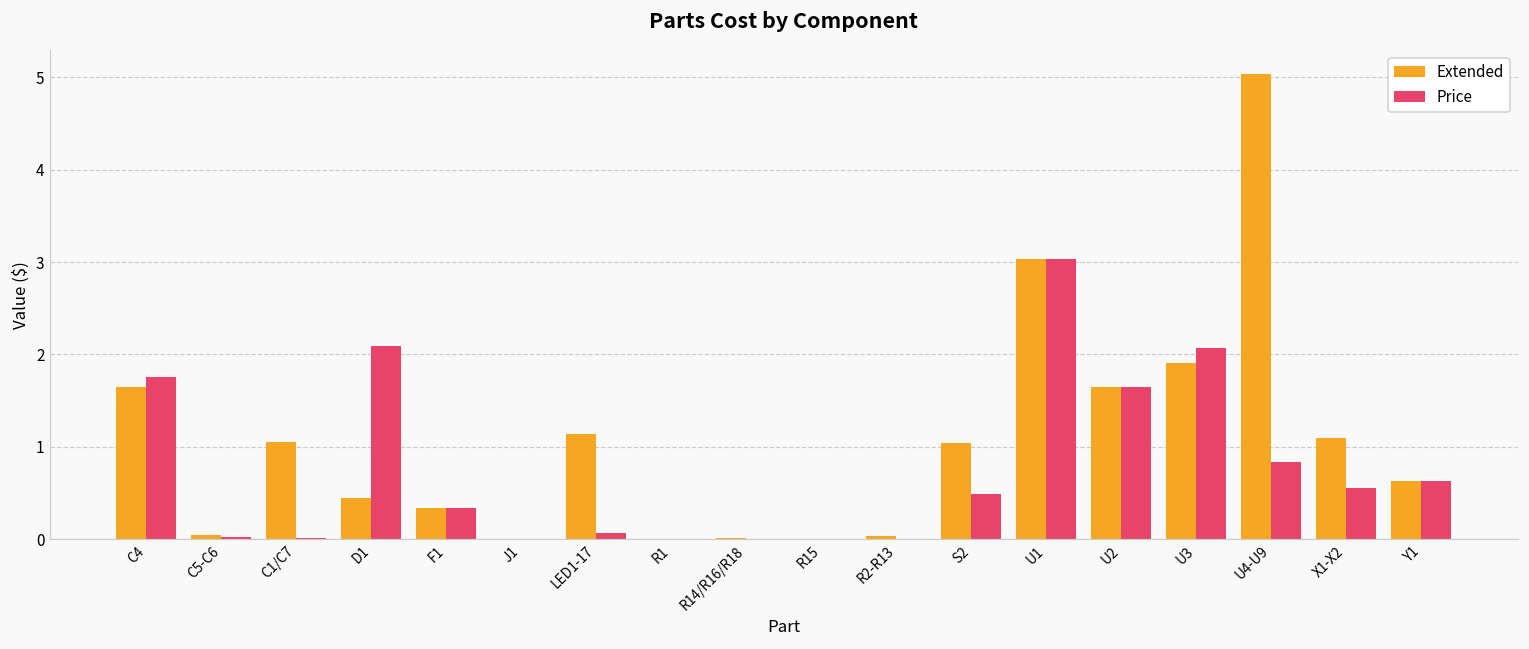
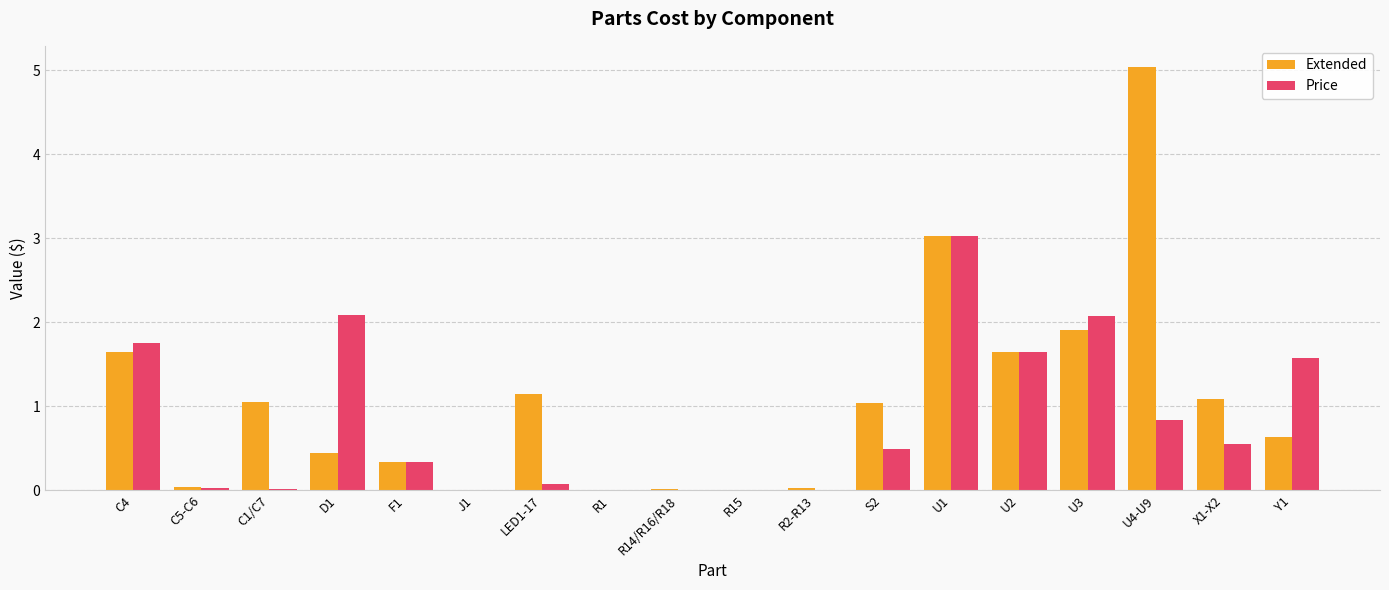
  {
    "Extended": {
      "C4": 1.7,
      "C5-C6": 0.0,
      "C1/C7": 1.1,
      "D1": 0.4,
      "F1": 0.3,
      "J1": 0.0,
      "LED1-17": 1.1,
      "R1": 0.0,
      "R15": 0.0,
      "R2-R13": 0.0,
      "S2": 1.0,
      "U1": 3.0,
      "U2": 1.7,
      "U3": 1.9,
      "U4-U9": 5.0,
      "X1-X2": 1.1,
      "Y1": 0.6
    },
    "Price": {
      "C4": 1.8,
      "D1": 2.1,
      "F1": 0.3,
      "J1": 0.0,
      "LED1-17": 0.1,
      "R1": 0.0,
      "R14/R16/R18": 0.0,
      "R15": 0.0,
      "R2-R13": 0.0,
      "S2": 0.5,
      "U1": 3.0,
      "U2": 1.7,
      "U3": 2.1,
      "U4-U9": 0.8,
      "X1-X2": 0.6,
-     "Y1": 0.6
+     "Y1": 1.6
    }
  }
